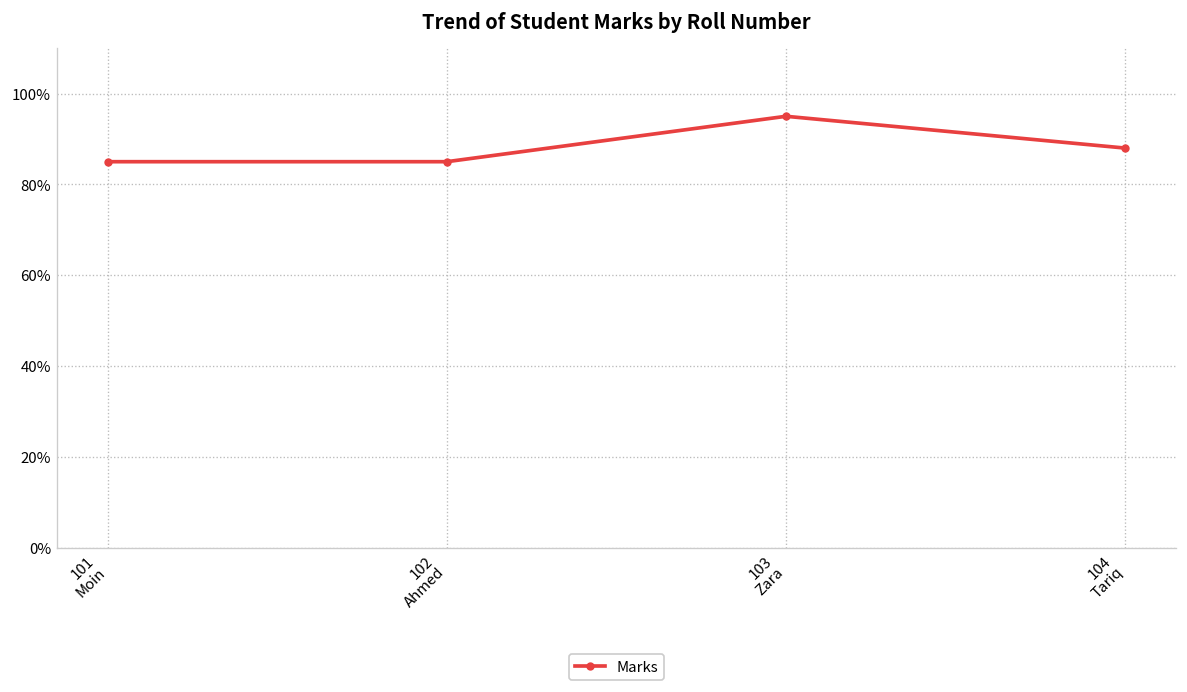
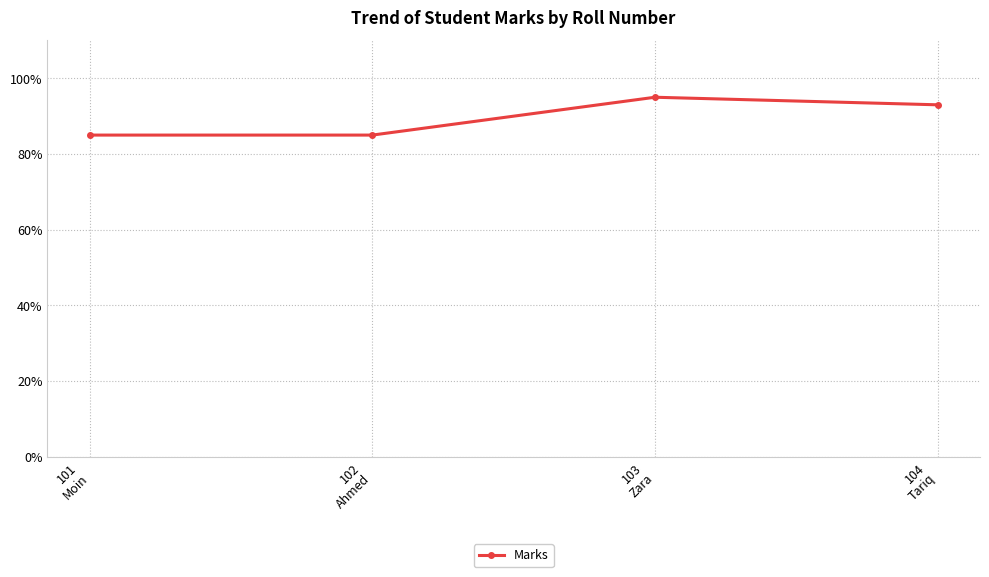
  {
    "101 Moin": "85%",
    "102 Ahmed": "85%",
    "103 Zara": "95%",
-   "104 Tariq": "88%"
+   "104 Tariq": "93%"
  }
